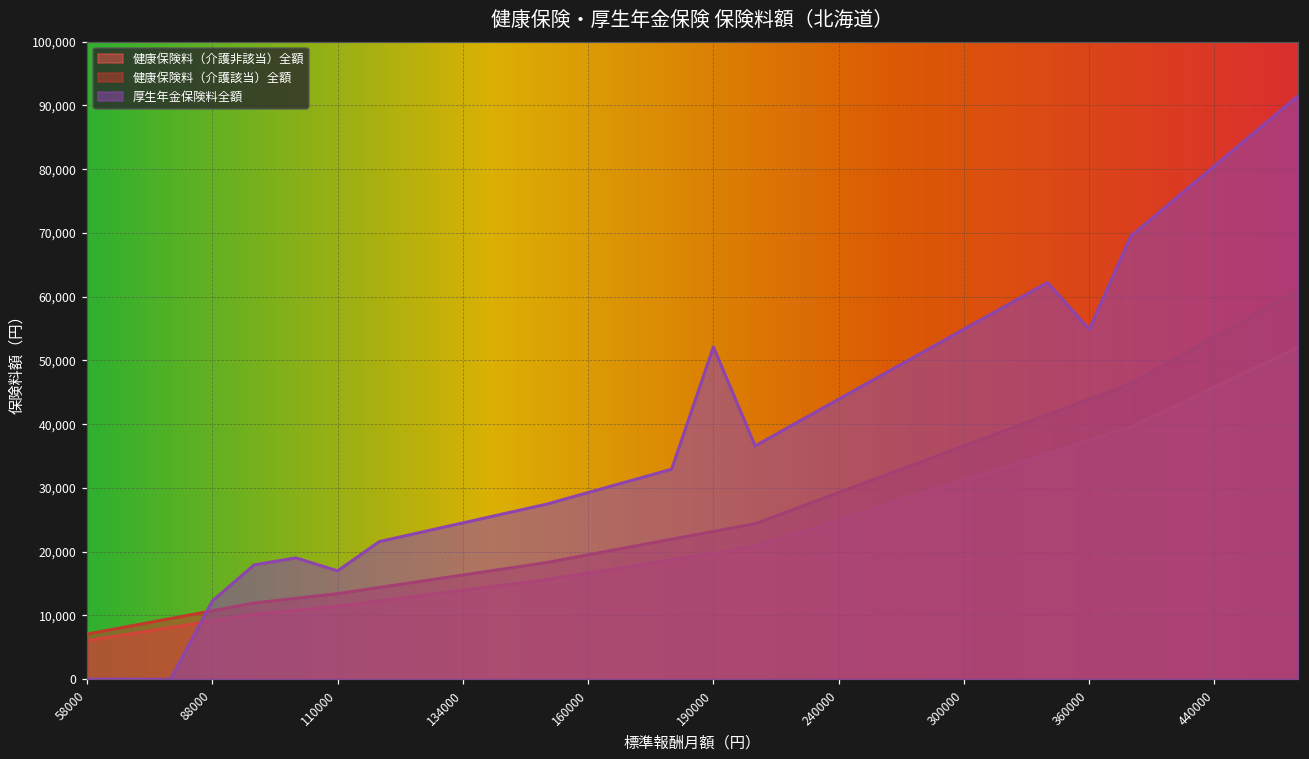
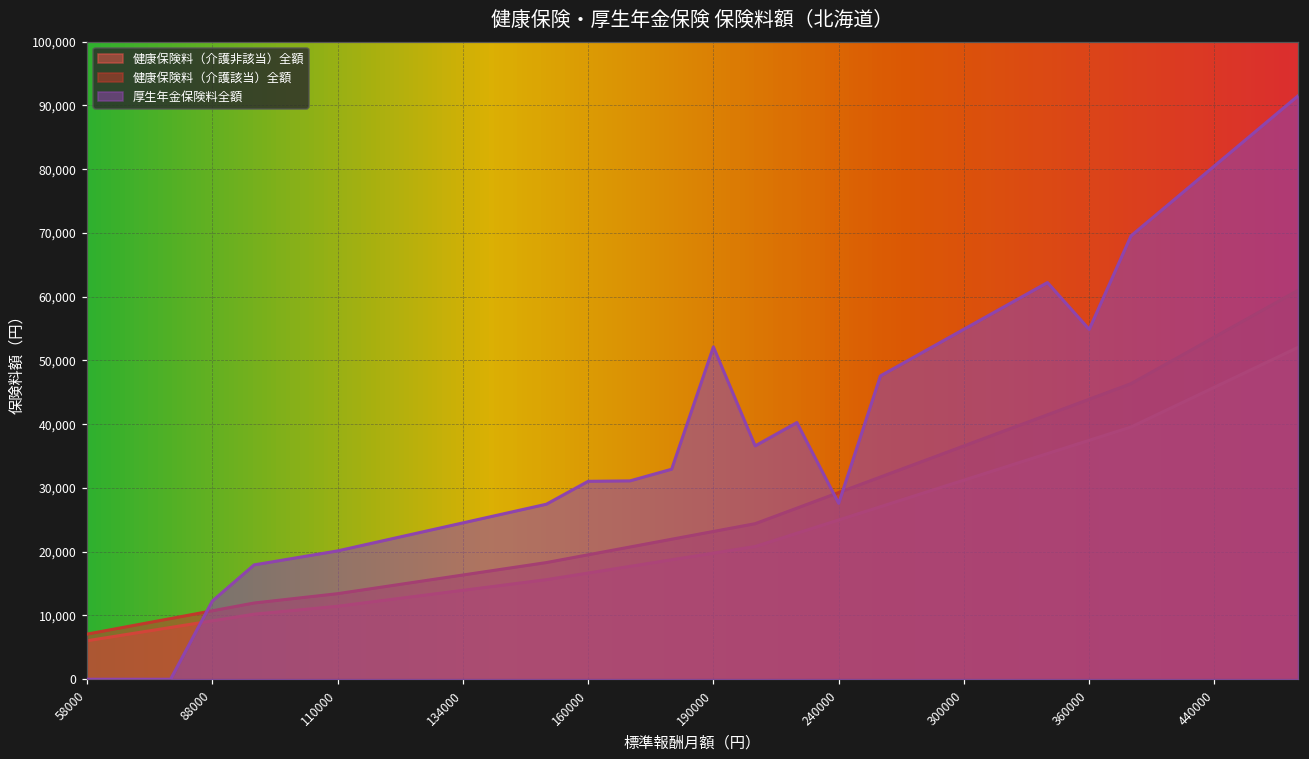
  {
    "厚生年金保険料全額": {
      "58000": "0",
      "88000": "12,000",
-     "110000": "17,000",
+     "110000": "20,000",
      "134000": "25,000",
-     "160000": "29,000",
+     "160000": "31,000",
      "190000": "52,000",
-     "240000": "44,000",
+     "240000": "28,000",
      "300000": "55,000",
      "360000": "55,000",
      "440000": "81,000"
    }
  }
